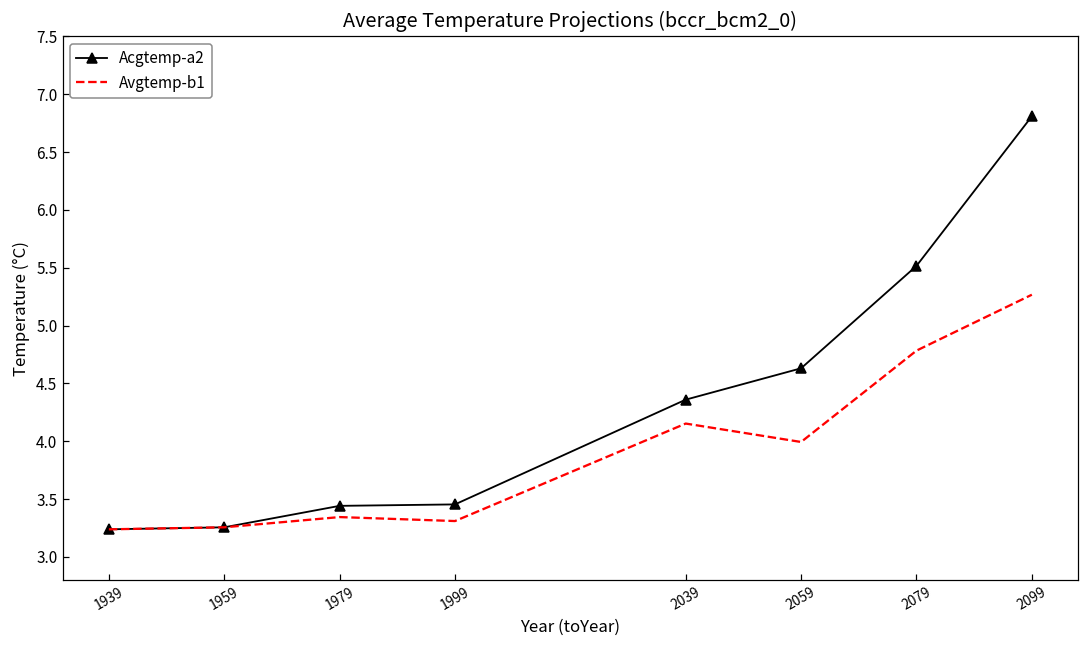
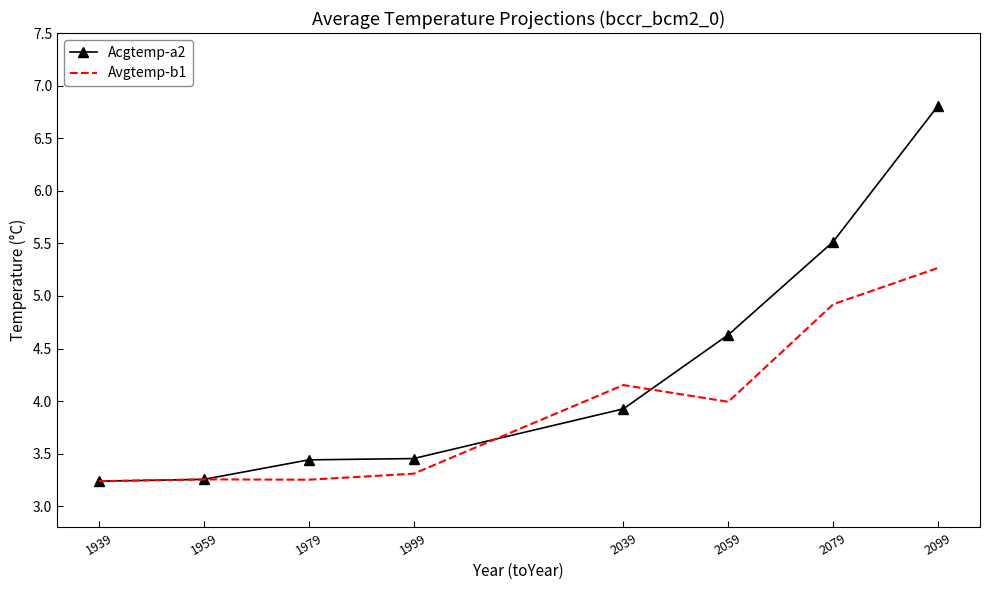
  {
    "Acgtemp-a2": {
      "1979": 3.44,
      "1999": 3.45,
-     "2039": 4.36,
+     "2039": 3.93,
      "2059": 4.63,
      "2079": 5.52,
      "2099": 6.81
    },
    "Avgtemp-b1": {
-     "1979": 3.34,
+     "1979": 3.25,
      "1999": 3.31,
      "2039": 4.15,
      "2059": 3.99,
-     "2079": 4.78,
+     "2079": 4.92,
      "2099": 5.27
    }
  }
